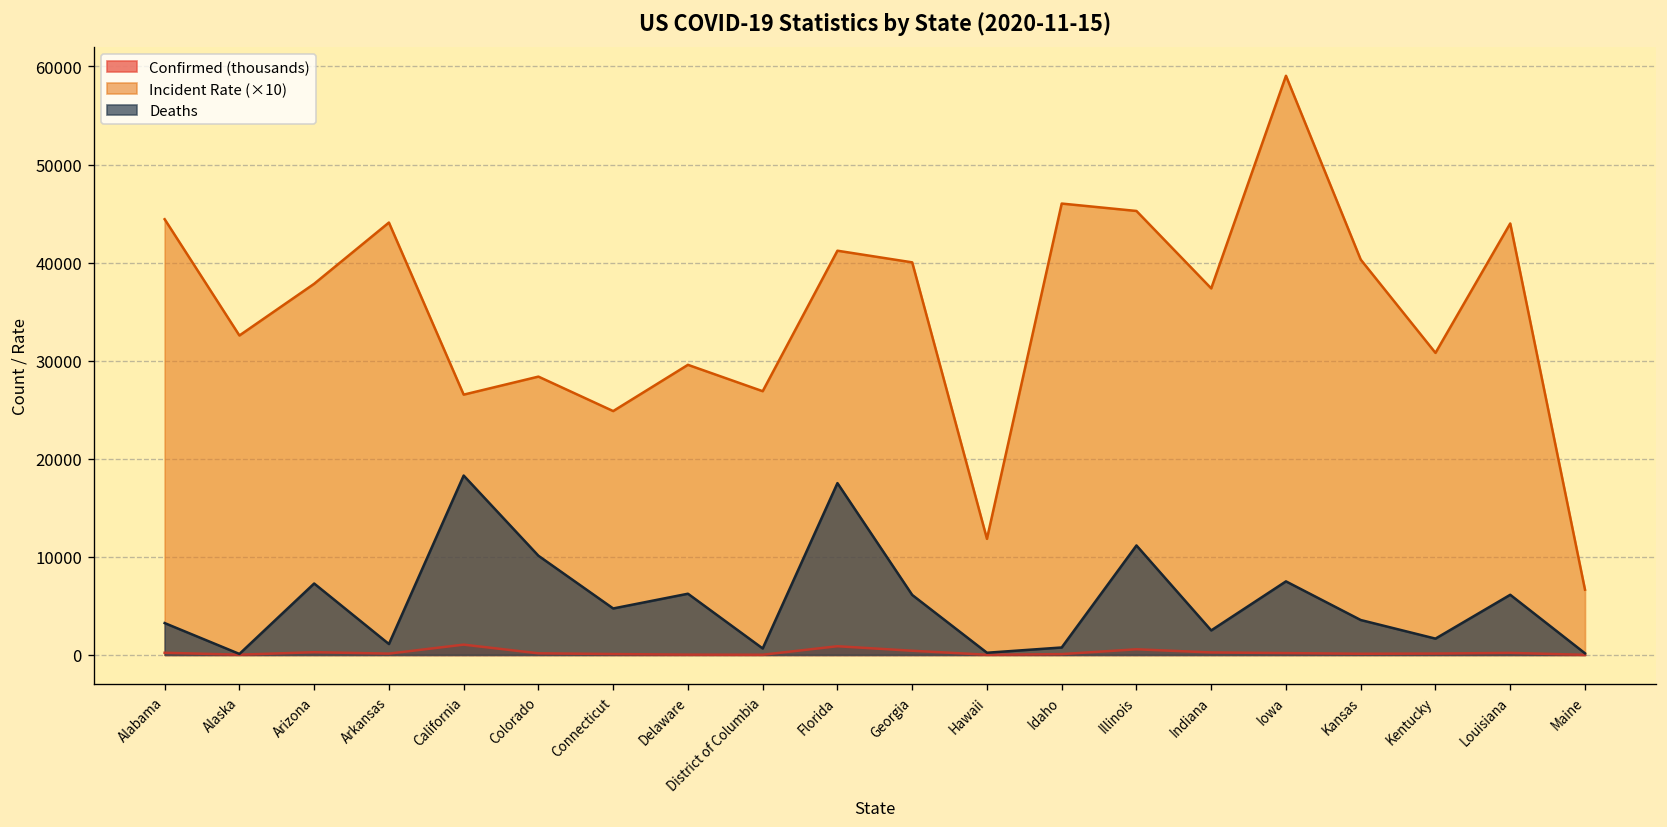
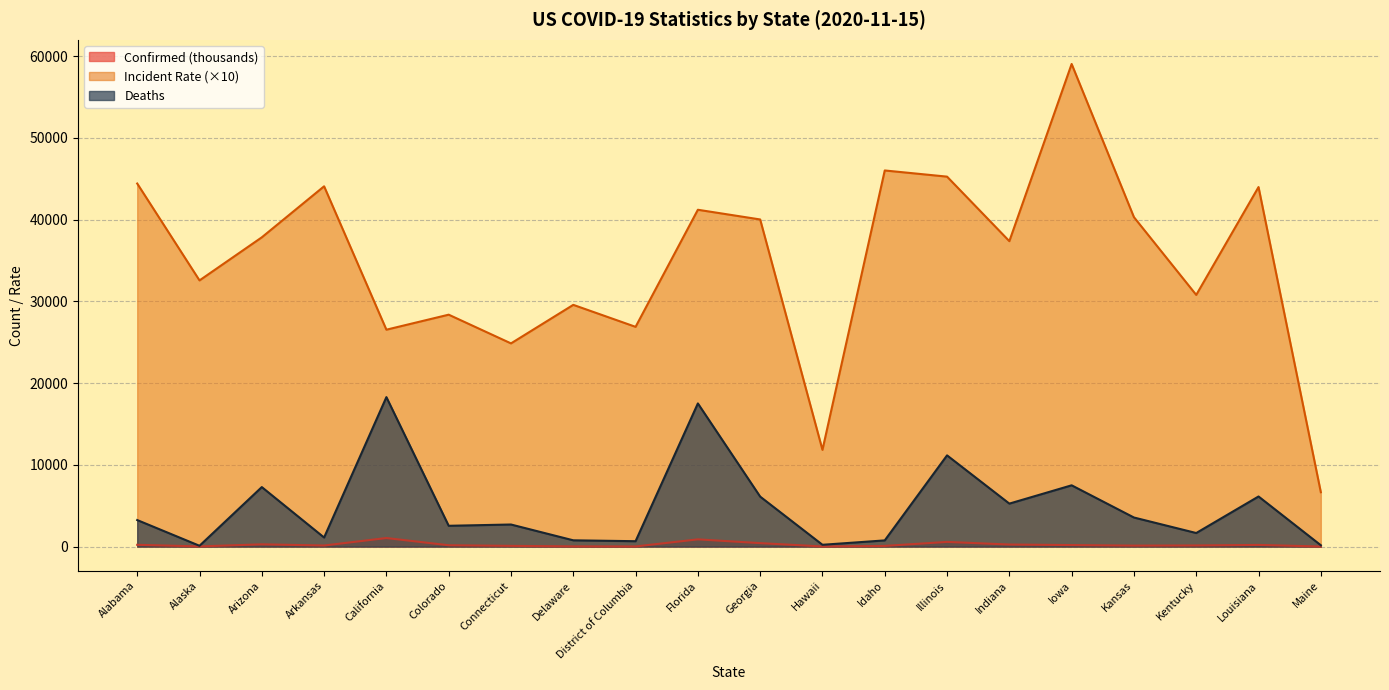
  {
    "Deaths": {
      "Alabama": 3000,
      "Arizona": 7000,
      "Arkansas": 1000,
      "California": 18000,
-     "Colorado": 10000,
-     "Connecticut": 5000,
-     "Delaware": 6000,
+     "Colorado": 3000,
+     "Connecticut": 3000,
+     "Delaware": 1000,
      "District of Columbia": 1000,
      "Florida": 18000,
      "Georgia": 6000,
      "Idaho": 1000,
      "Illinois": 11000,
-     "Indiana": 2000,
+     "Indiana": 5000,
      "Iowa": 7000,
      "Kansas": 4000,
      "Kentucky": 2000,
      "Louisiana": 6000
    }
  }
